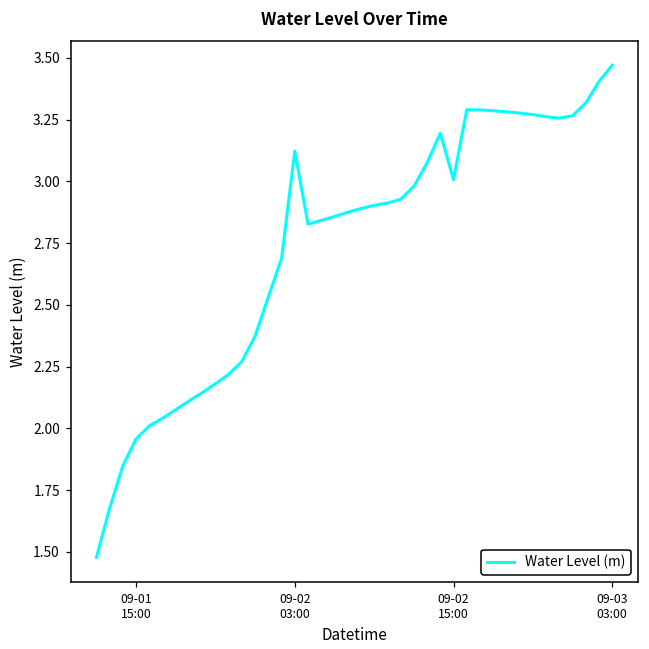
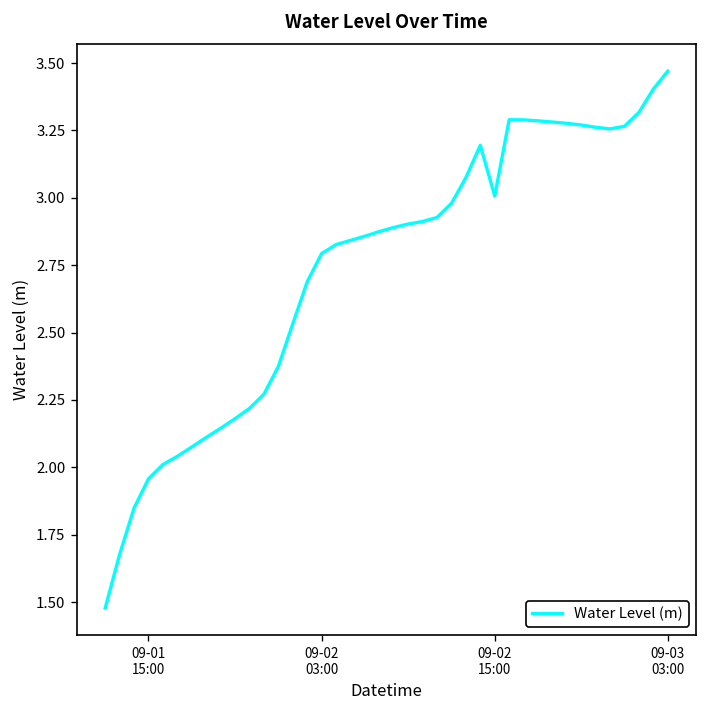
  {
    "09-01 15:00": 1.96,
-   "09-02 03:00": 3.12,
+   "09-02 03:00": 2.79,
    "09-02 15:00": 3.01,
    "09-03 03:00": 3.47
  }
